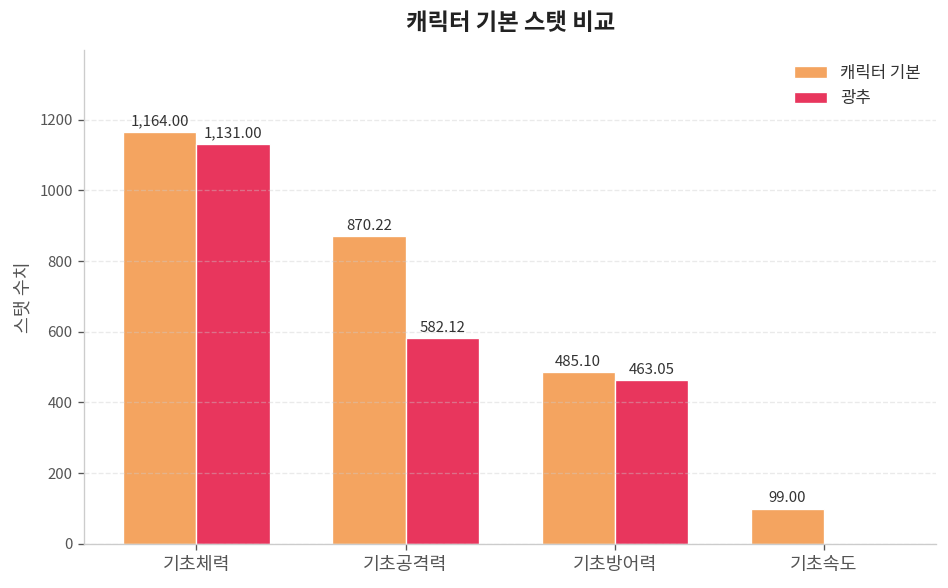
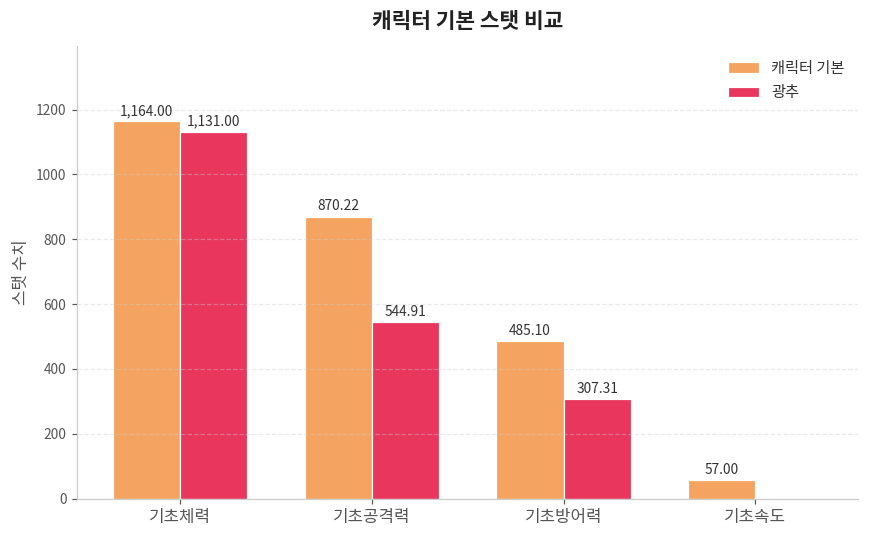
  {
    "캐릭터 기본": {
      "기초체력": "1,164.00",
      "기초공격력": "870.22",
      "기초방어력": "485.10",
-     "기초속도": "99.00"
+     "기초속도": "57.00"
    },
    "광추": {
      "기초체력": "1,131.00",
-     "기초공격력": "582.12",
-     "기초방어력": "463.05"
+     "기초공격력": "544.91",
+     "기초방어력": "307.31"
    }
  }
